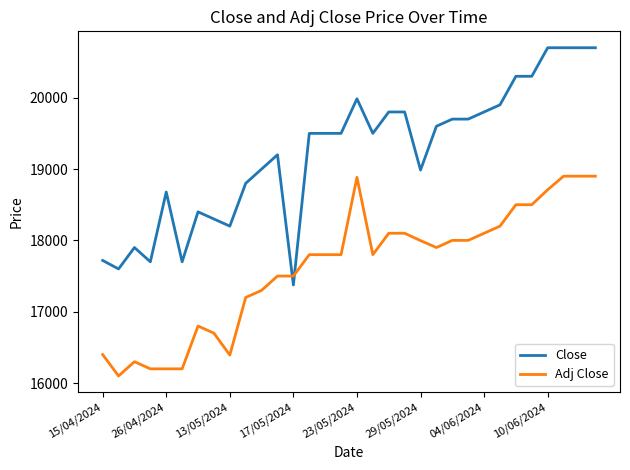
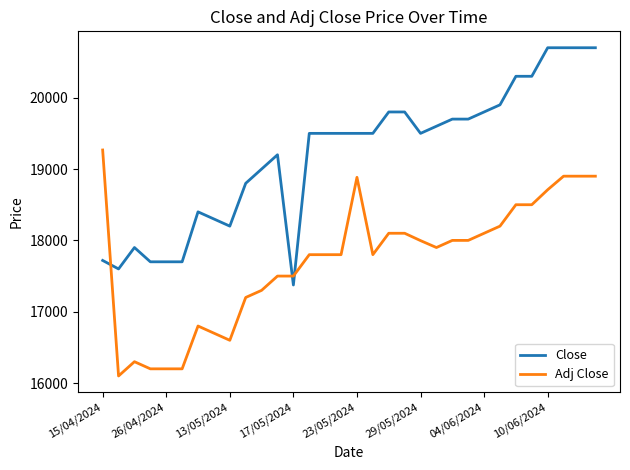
  {
    "Close": {
      "15/04/2024": 17700,
-     "26/04/2024": 18700,
+     "26/04/2024": 17700,
      "13/05/2024": 18200,
      "17/05/2024": 17400,
-     "23/05/2024": 20000,
-     "29/05/2024": 19000,
+     "23/05/2024": 19500,
+     "29/05/2024": 19500,
      "04/06/2024": 19800,
      "10/06/2024": 20700
    },
    "Adj Close": {
-     "15/04/2024": 16400,
+     "15/04/2024": 19300,
      "26/04/2024": 16200,
-     "13/05/2024": 16400,
+     "13/05/2024": 16600,
      "17/05/2024": 17500,
      "23/05/2024": 18900,
      "29/05/2024": 18000,
      "04/06/2024": 18100,
      "10/06/2024": 18700
    }
  }
